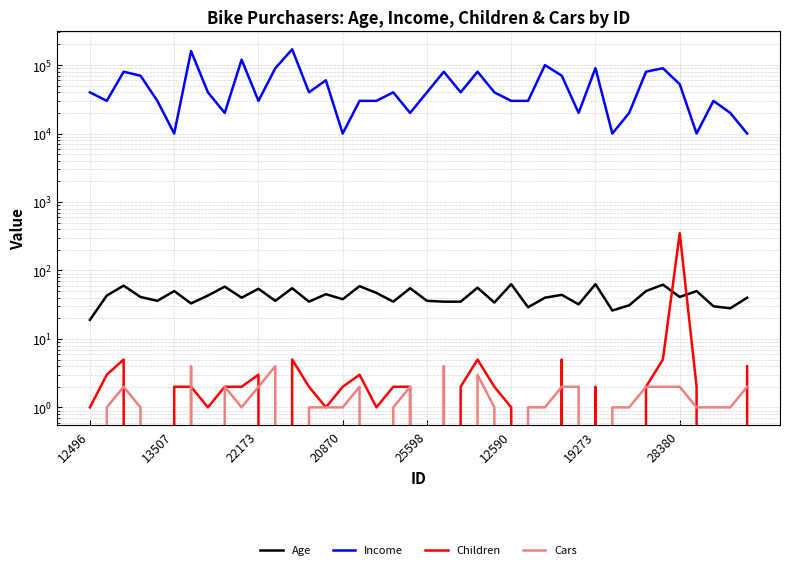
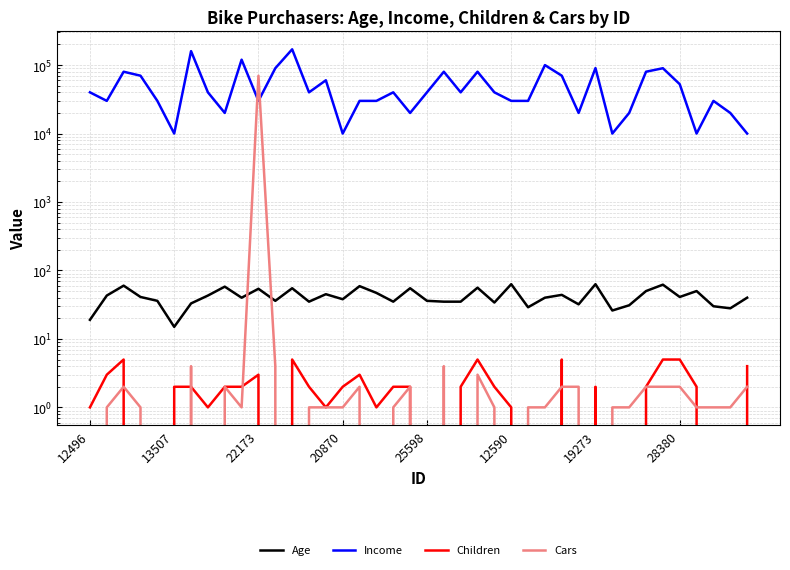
  {
    "Age": {
      "12496": 19,
-     "13507": 50,
+     "13507": 15,
      "22173": 50,
      "20870": 40,
      "25598": 40,
      "12590": 60,
      "19273": 60,
      "28380": 40
    },
    "Income": {
      "12496": 40000,
      "13507": 10000,
      "22173": 30000,
      "20870": 10000,
      "25598": 40000,
      "12590": 30000,
      "19273": 90000,
      "28380": 50000
    },
    "Children": {
      "12496": 1,
      "13507": 2,
      "22173": 3,
      "20870": 2,
      "12590": 1,
      "19273": 2,
-     "28380": 400
+     "28380": 5
    },
    "Cars": {
-     "22173": 2,
+     "22173": 70000,
      "20870": 1,
      "28380": 2
    }
  }
